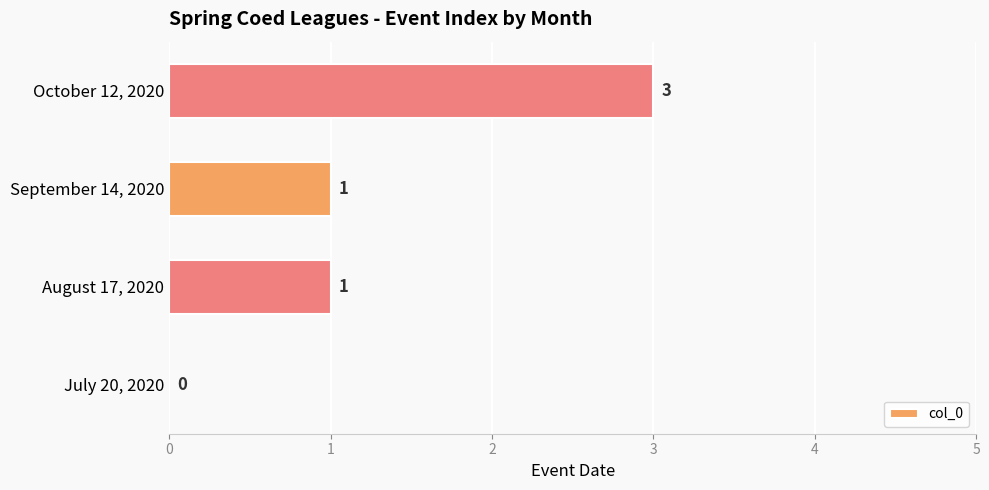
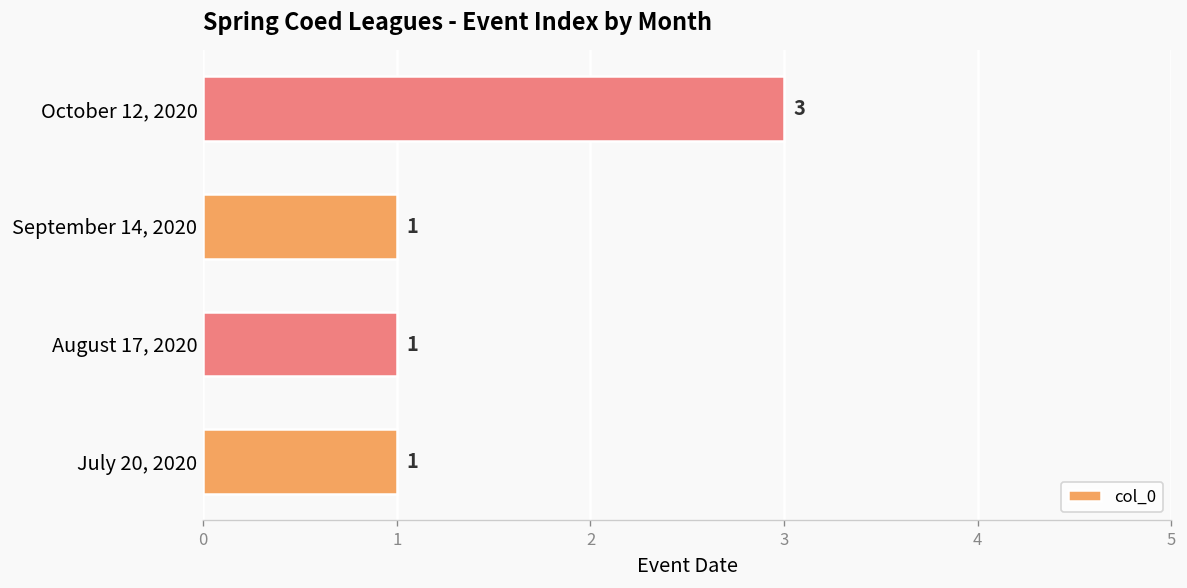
  {
    "October 12, 2020": 3,
    "September 14, 2020": 1,
    "August 17, 2020": 1,
-   "July 20, 2020": 0
+   "July 20, 2020": 1
  }
